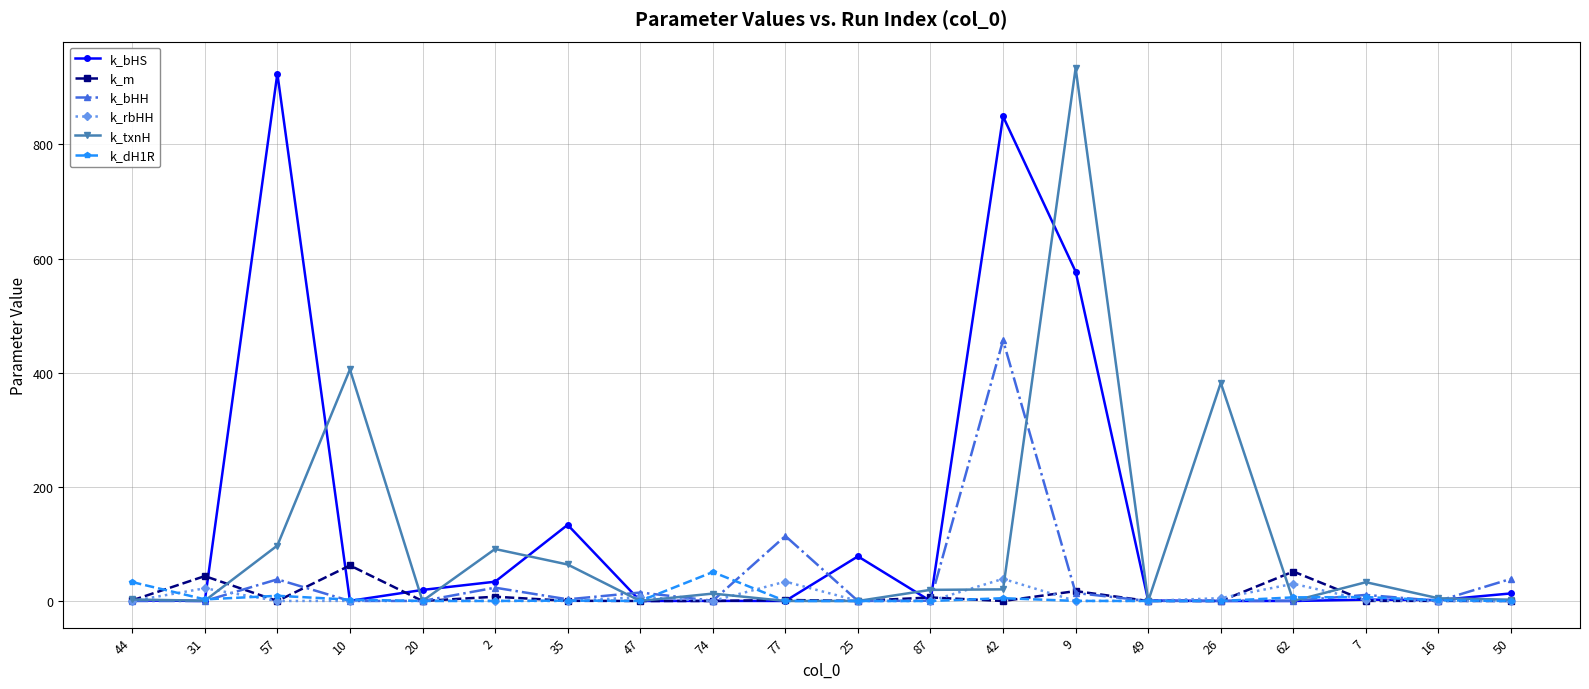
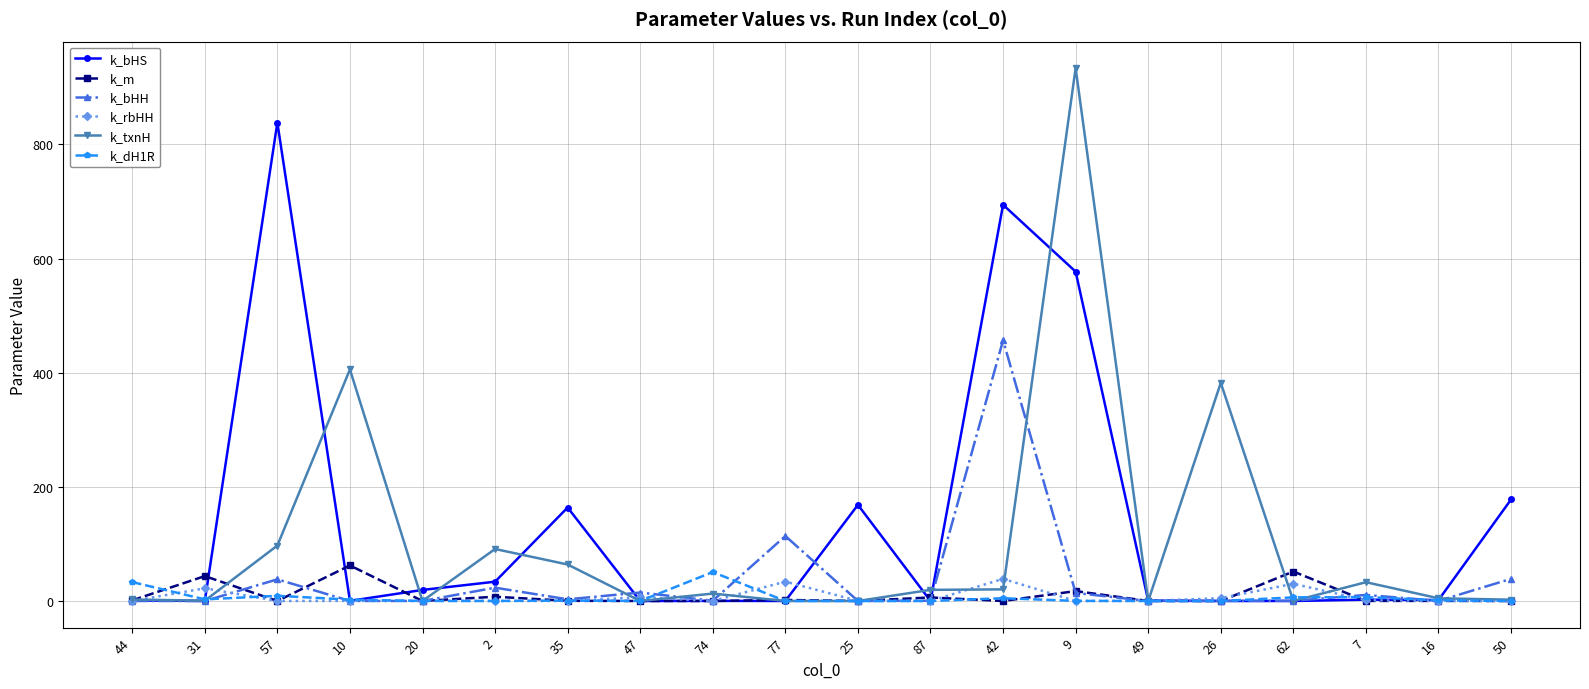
  {
    "k_bHS": {
-     "57": 920,
+     "57": 840,
      "20": 20,
      "2": 30,
-     "35": 130,
-     "25": 80,
-     "42": 850,
+     "35": 160,
+     "25": 170,
+     "42": 690,
      "9": 580,
-     "50": 10
+     "50": 180
    },
    "k_m": {
      "31": 40,
      "10": 60,
      "2": 10,
      "87": 10,
      "42": 0,
      "62": 50
    },
    "k_dH1R": {
      "44": 30,
      "57": 10,
      "74": 50,
      "42": 0,
      "62": 10
    }
  }
